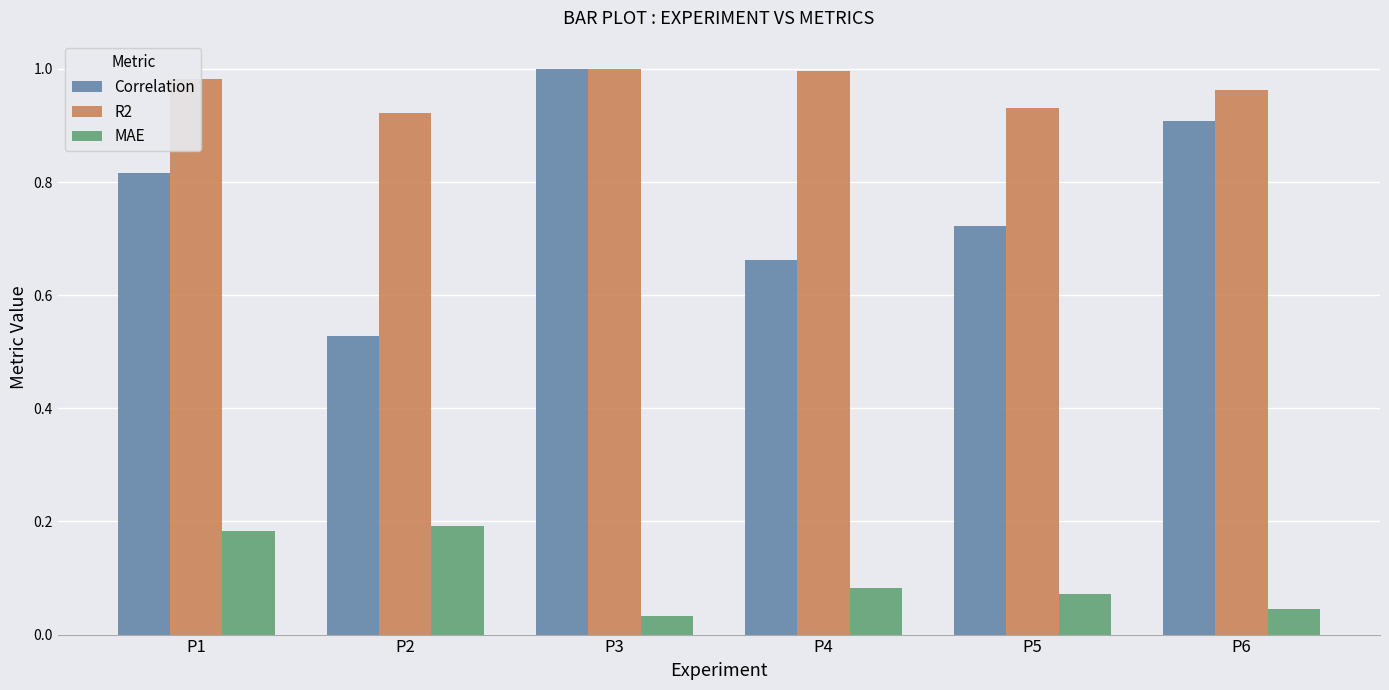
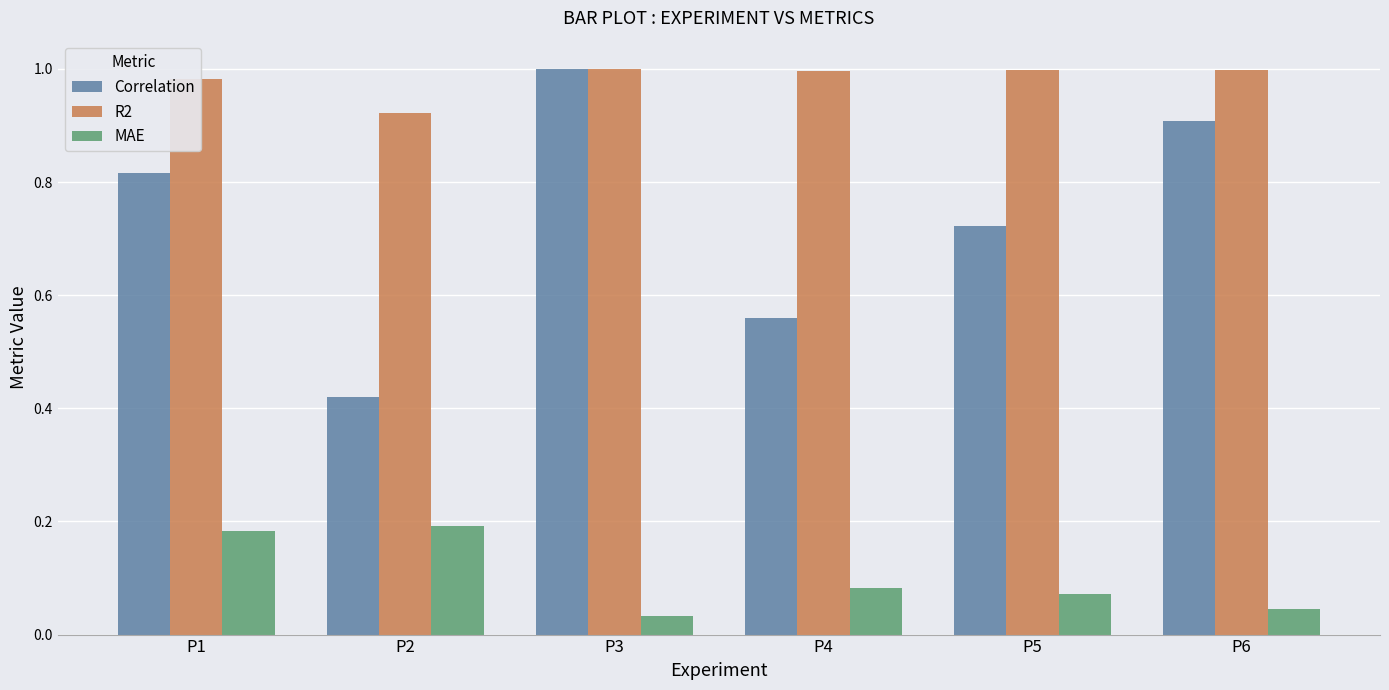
  {
    "Correlation": {
      "P1": 0.82,
-     "P2": 0.53,
+     "P2": 0.42,
      "P3": 1.00,
-     "P4": 0.66,
+     "P4": 0.56,
      "P5": 0.72,
      "P6": 0.91
    },
    "R2": {
      "P2": 0.92,
      "P3": 1.00,
      "P4": 1.00,
-     "P5": 0.93,
-     "P6": 0.96
+     "P5": 1.00,
+     "P6": 1.00
    },
    "MAE": {
      "P1": 0.18,
      "P2": 0.19,
      "P3": 0.03,
      "P4": 0.08,
      "P5": 0.07,
      "P6": 0.05
    }
  }
